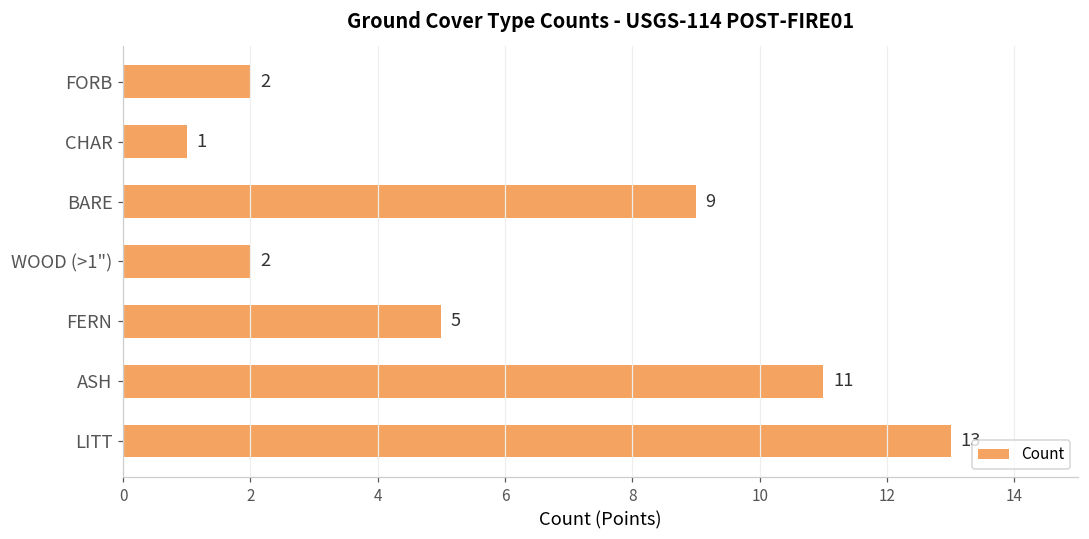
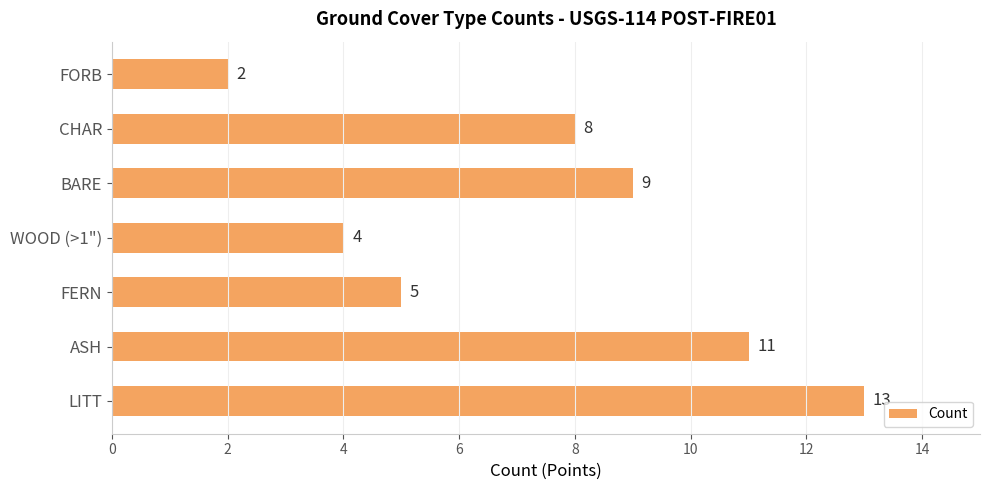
  {
    "FORB": 2,
-   "CHAR": 1,
+   "CHAR": 8,
    "BARE": 9,
-   "WOOD (>1\")": 2,
+   "WOOD (>1\")": 4,
    "FERN": 5,
    "ASH": 11
  }
